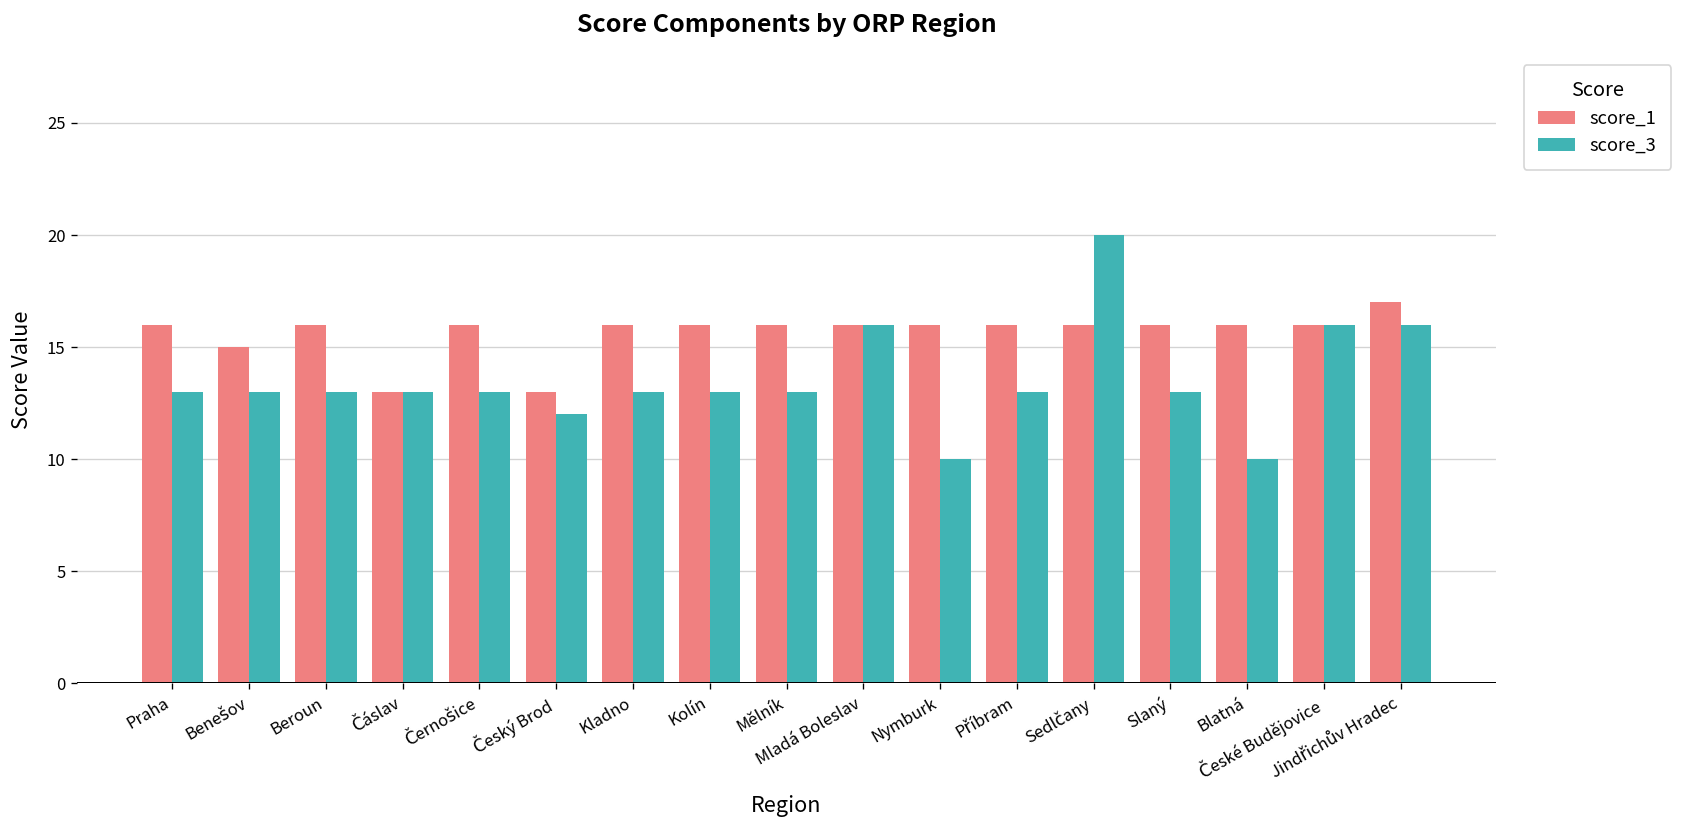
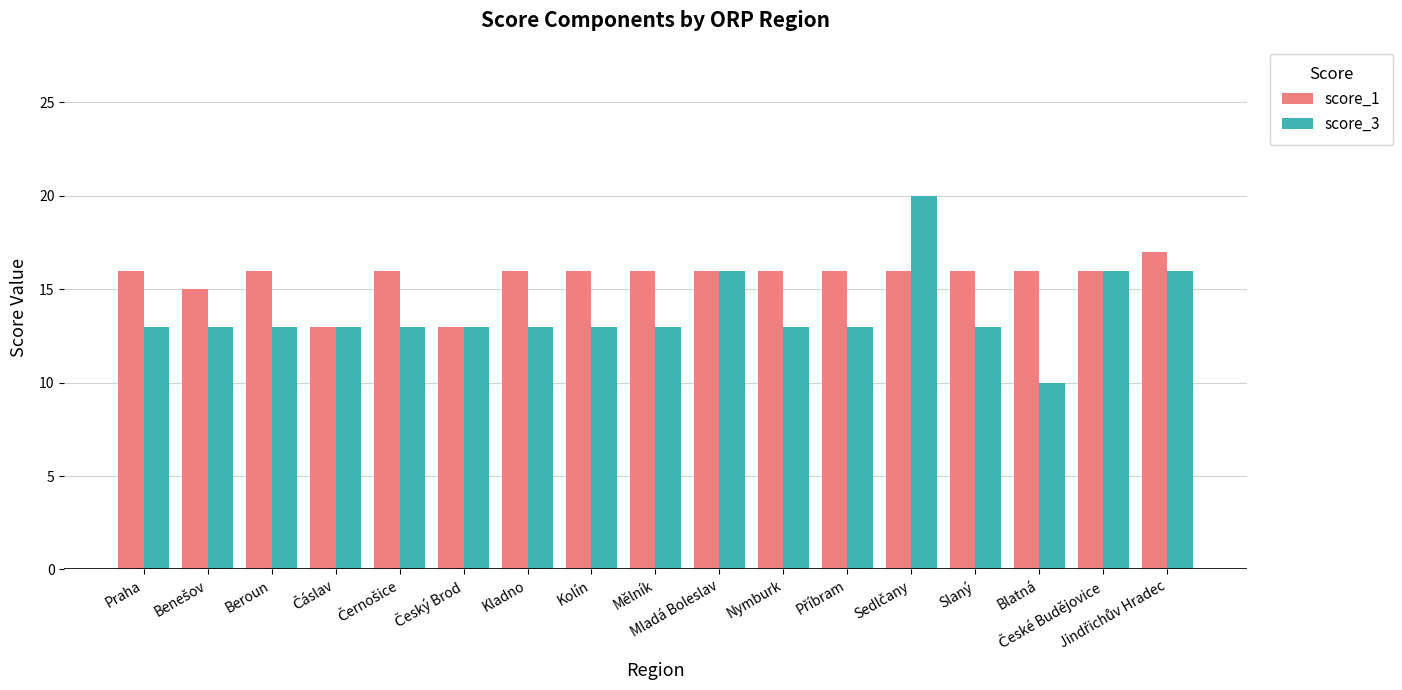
  {
    "score_1": {
      "Praha": 16,
      "Benešov": 15,
      "Beroun": 16,
      "Čáslav": 13,
      "Černošice": 16,
      "Český Brod": 13,
      "Kladno": 16,
      "Kolín": 16,
      "Mělník": 16,
      "Mladá Boleslav": 16,
      "Nymburk": 16,
      "Příbram": 16,
      "Sedlčany": 16,
      "Slaný": 16,
      "Blatná": 16,
      "České Budějovice": 16,
      "Jindřichův Hradec": 17
    },
    "score_3": {
      "Praha": 13,
      "Benešov": 13,
      "Beroun": 13,
      "Čáslav": 13,
      "Černošice": 13,
-     "Český Brod": 12,
+     "Český Brod": 13,
      "Kladno": 13,
      "Kolín": 13,
      "Mělník": 13,
      "Mladá Boleslav": 16,
-     "Nymburk": 10,
+     "Nymburk": 13,
      "Příbram": 13,
      "Sedlčany": 20,
      "Slaný": 13,
      "Blatná": 10,
      "České Budějovice": 16,
      "Jindřichův Hradec": 16
    }
  }
